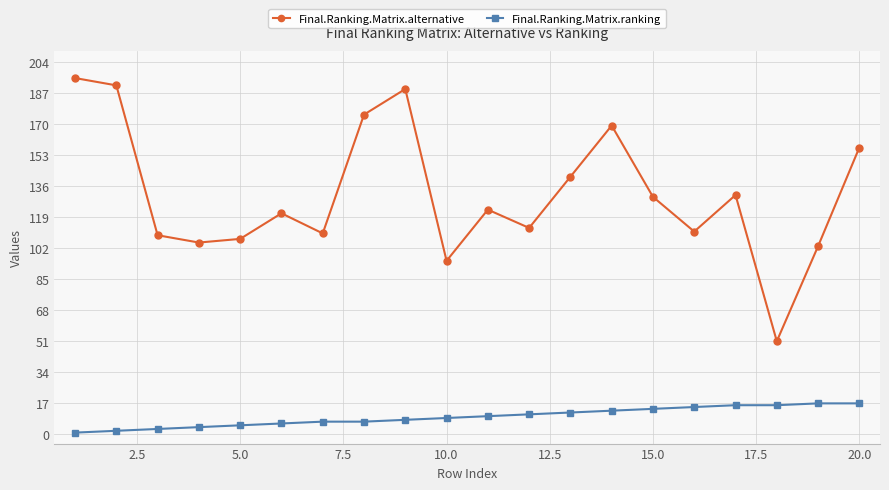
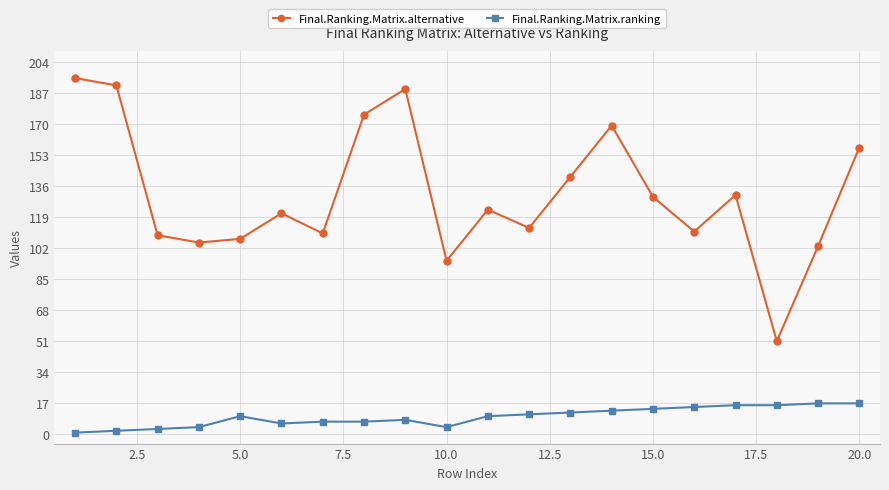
  {
    "Final.Ranking.Matrix.alternative": {
      "5.0": 107,
      "10.0": 95,
      "15.0": 130,
      "20.0": 157
    },
    "Final.Ranking.Matrix.ranking": {
-     "5.0": 5,
-     "10.0": 9,
+     "5.0": 10,
+     "10.0": 4,
      "15.0": 14,
      "20.0": 17
    }
  }
